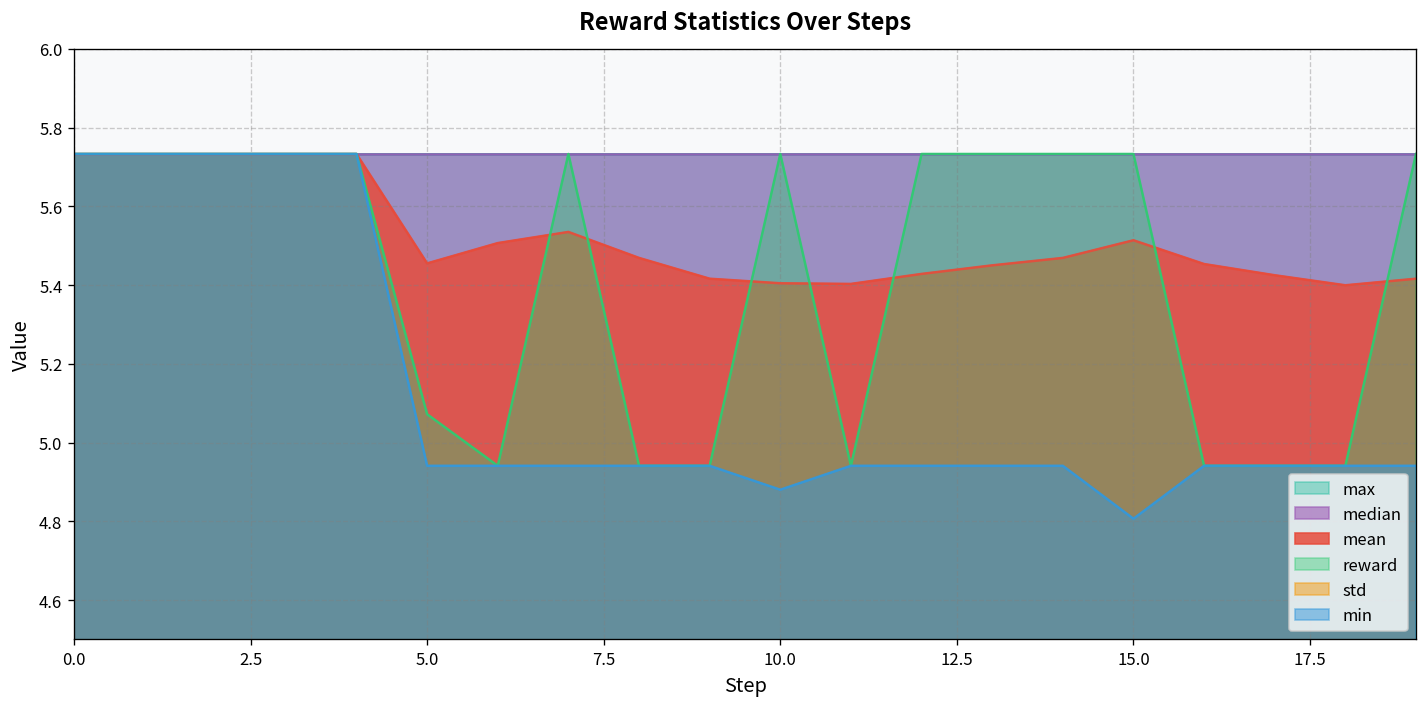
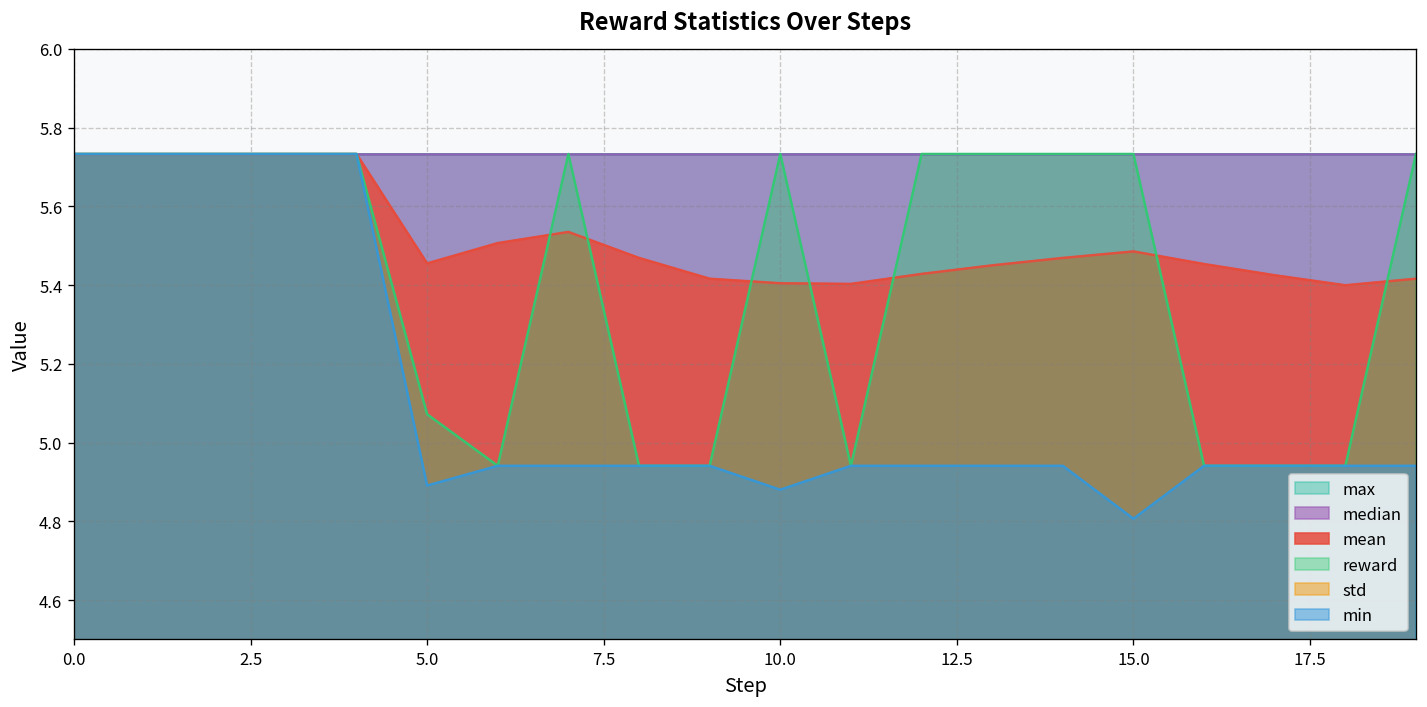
  {
    "median": {
      "5.0": 5.73
    },
    "mean": {
      "5.0": 5.46,
      "10.0": 5.40,
-     "15.0": 5.51
+     "15.0": 5.49
    },
    "reward": {
      "5.0": 5.07
    },
    "min": {
-     "5.0": 4.94,
+     "5.0": 4.89,
      "10.0": 4.88,
      "15.0": 4.81
    }
  }
